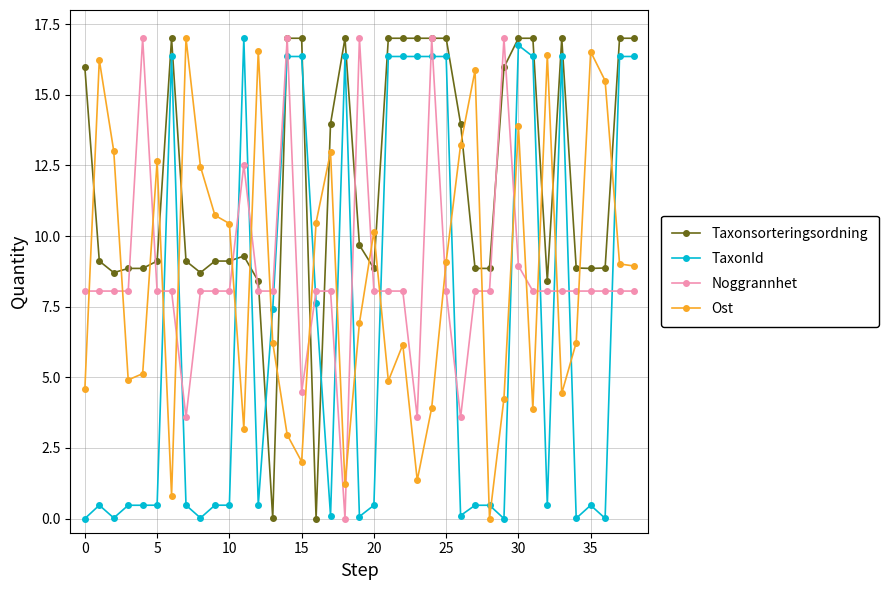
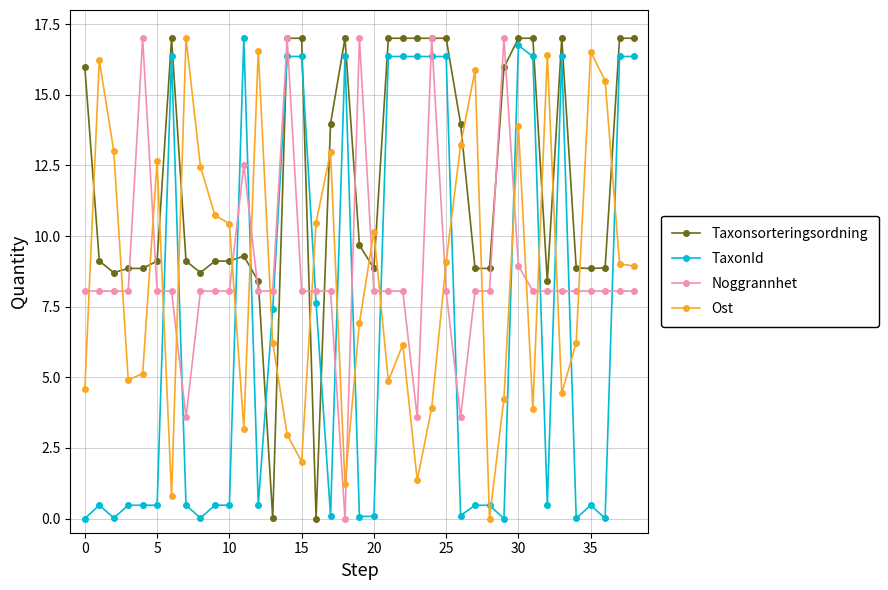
  {
    "Taxonsorteringsordning": {
      "0": 16.0,
      "5": 9.1,
      "10": 9.1,
      "15": 17.0,
      "20": 8.9,
      "25": 17.0,
      "30": 17.0,
      "35": 8.9
    },
    "TaxonId": {
      "0": 0.0,
      "5": 0.5,
      "10": 0.5,
      "15": 16.4,
-     "20": 0.5,
+     "20": 0.1,
      "25": 16.4,
      "30": 16.8,
      "35": 0.5
    },
    "Noggrannhet": {
      "0": 8.1,
      "5": 8.1,
      "10": 8.1,
-     "15": 4.5,
+     "15": 8.1,
      "20": 8.1,
      "25": 8.1,
      "30": 8.9,
      "35": 8.1
    },
    "Ost": {
      "0": 4.6,
      "5": 12.6,
      "10": 10.4,
      "15": 2.0,
      "20": 10.1,
      "25": 9.1,
      "30": 13.9,
      "35": 16.5
    }
  }
